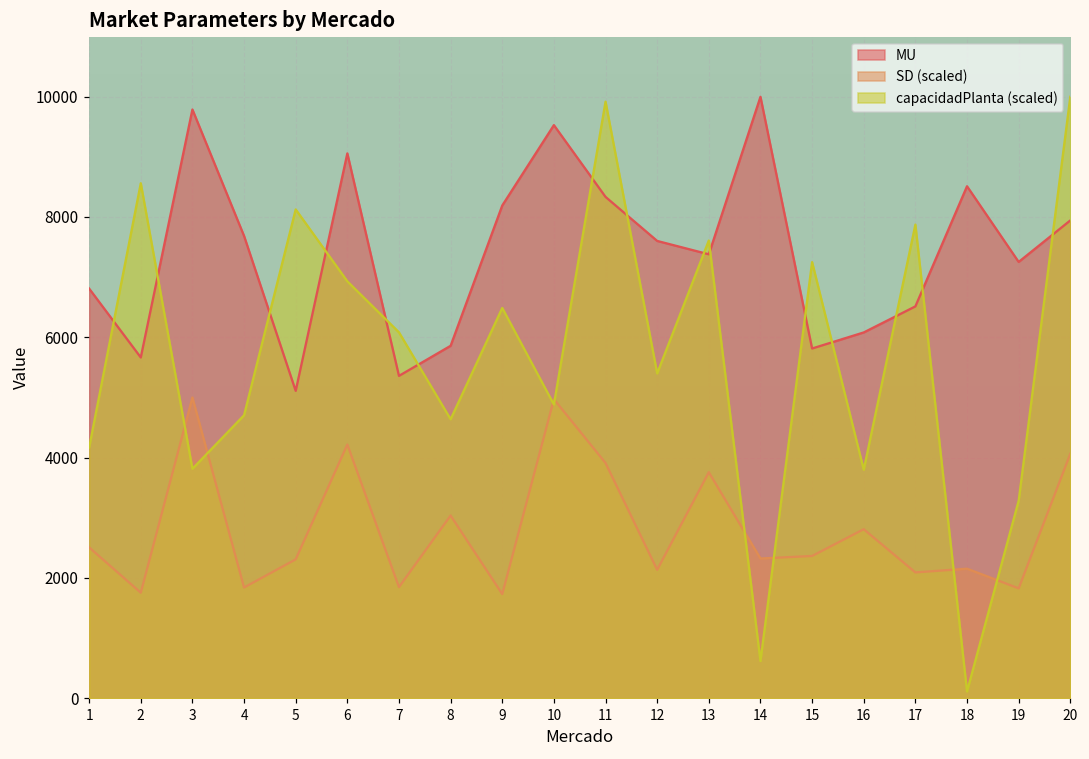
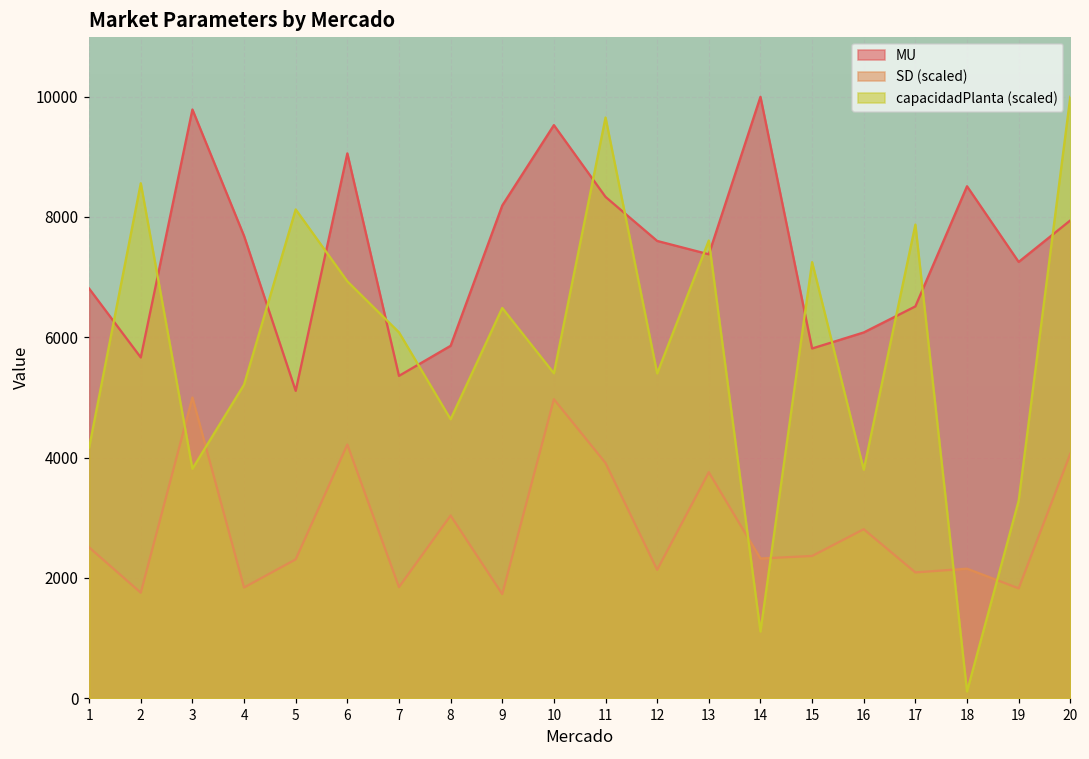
  {
    "capacidadPlanta (scaled)": {
      "1": 4200,
      "2": 8600,
      "3": 3800,
-     "4": 4700,
+     "4": 5200,
      "5": 8100,
      "6": 6900,
      "7": 6100,
      "8": 4600,
      "9": 6500,
-     "10": 4900,
-     "11": 9900,
+     "10": 5400,
+     "11": 9700,
      "12": 5400,
      "13": 7600,
-     "14": 600,
+     "14": 1100,
      "15": 7200,
      "16": 3800,
      "17": 7900,
      "18": 100,
      "19": 3300,
      "20": 10000
    }
  }
